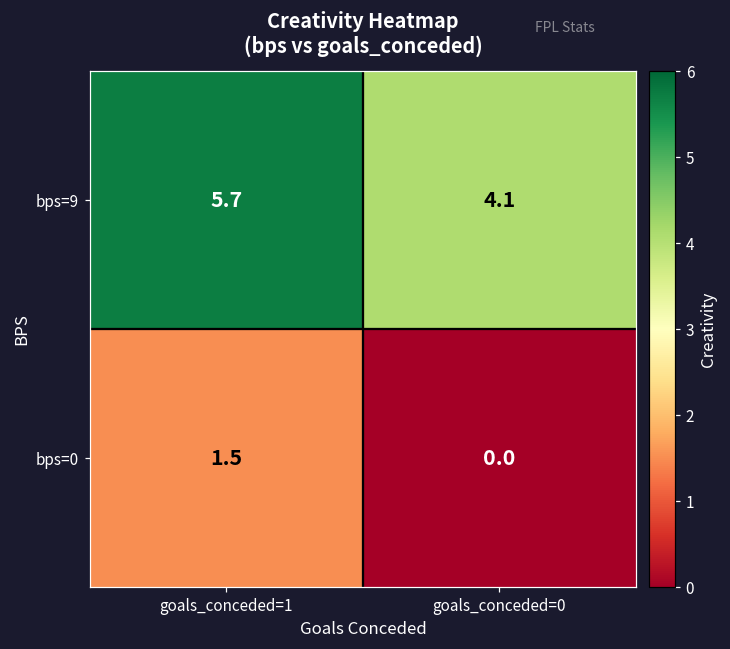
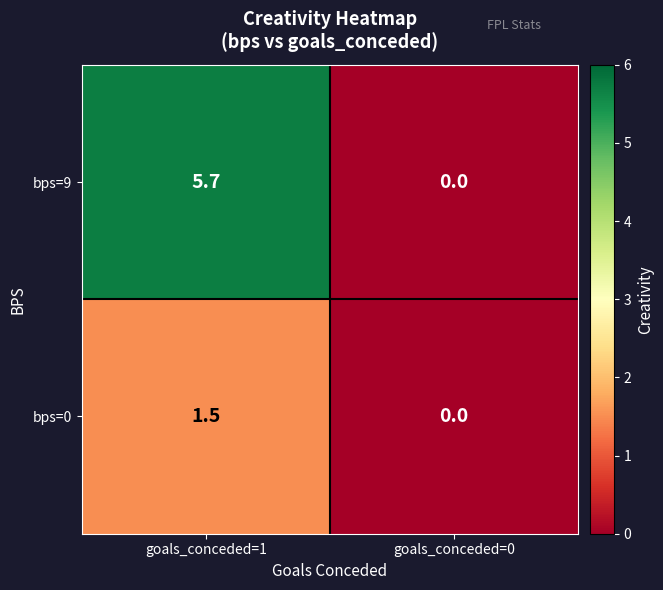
  {
    "bps=9": {
      "goals_conceded=1": 5.7,
-     "goals_conceded=0": 4.1
+     "goals_conceded=0": 0.0
    },
    "bps=0": {
      "goals_conceded=1": 1.5,
      "goals_conceded=0": 0.0
    }
  }
